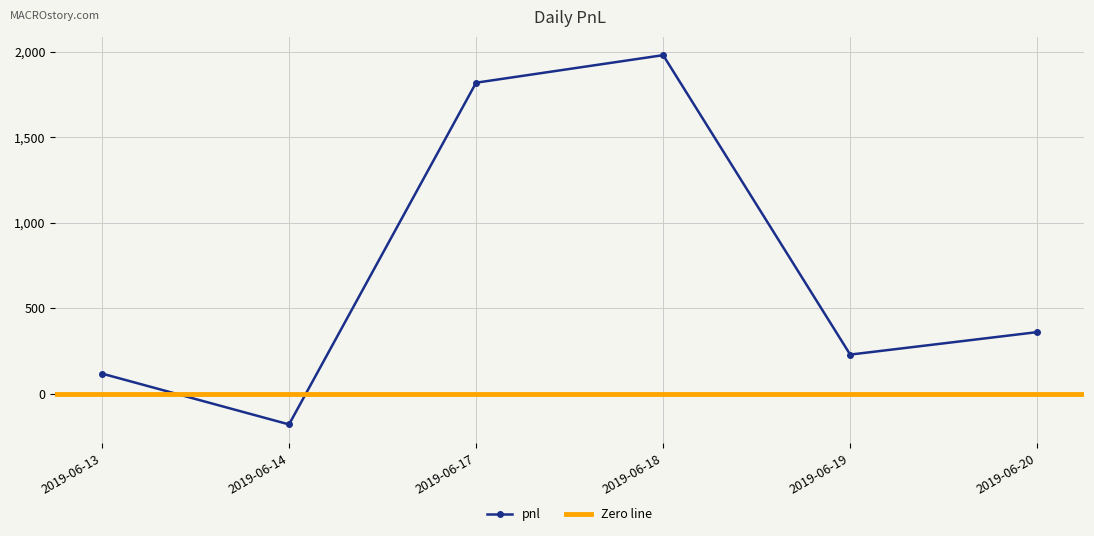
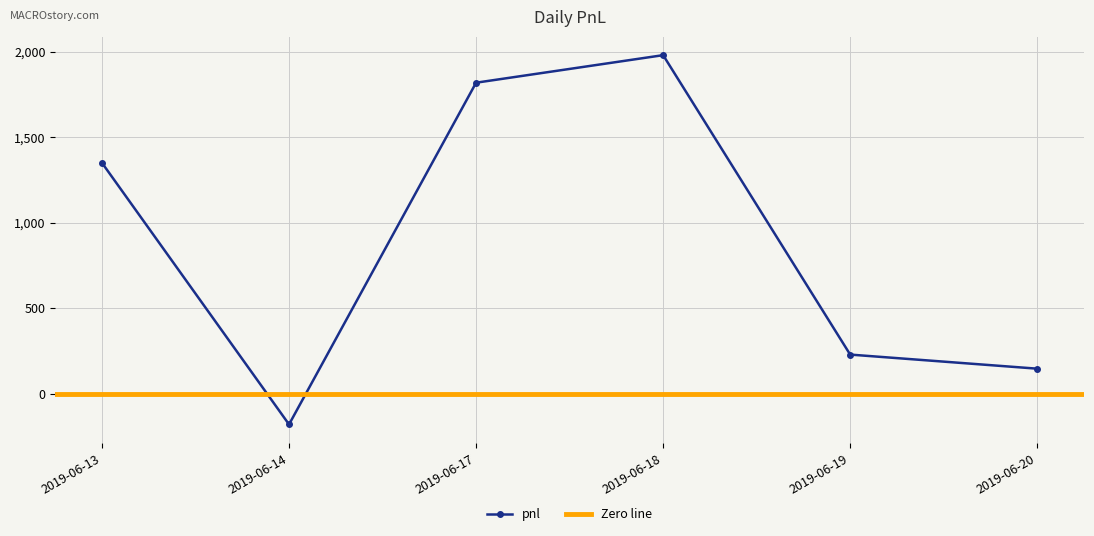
  {
-   "2019-06-13": "120",
+   "2019-06-13": "1,350",
    "2019-06-14": "-180",
    "2019-06-17": "1,820",
    "2019-06-18": "1,980",
    "2019-06-19": "230",
-   "2019-06-20": "360"
+   "2019-06-20": "150"
  }
